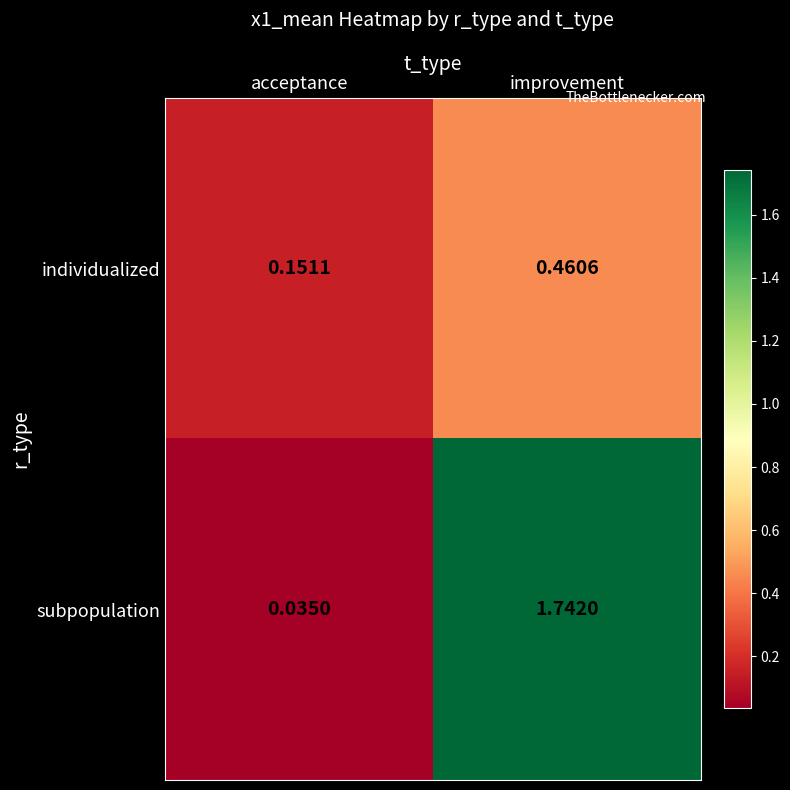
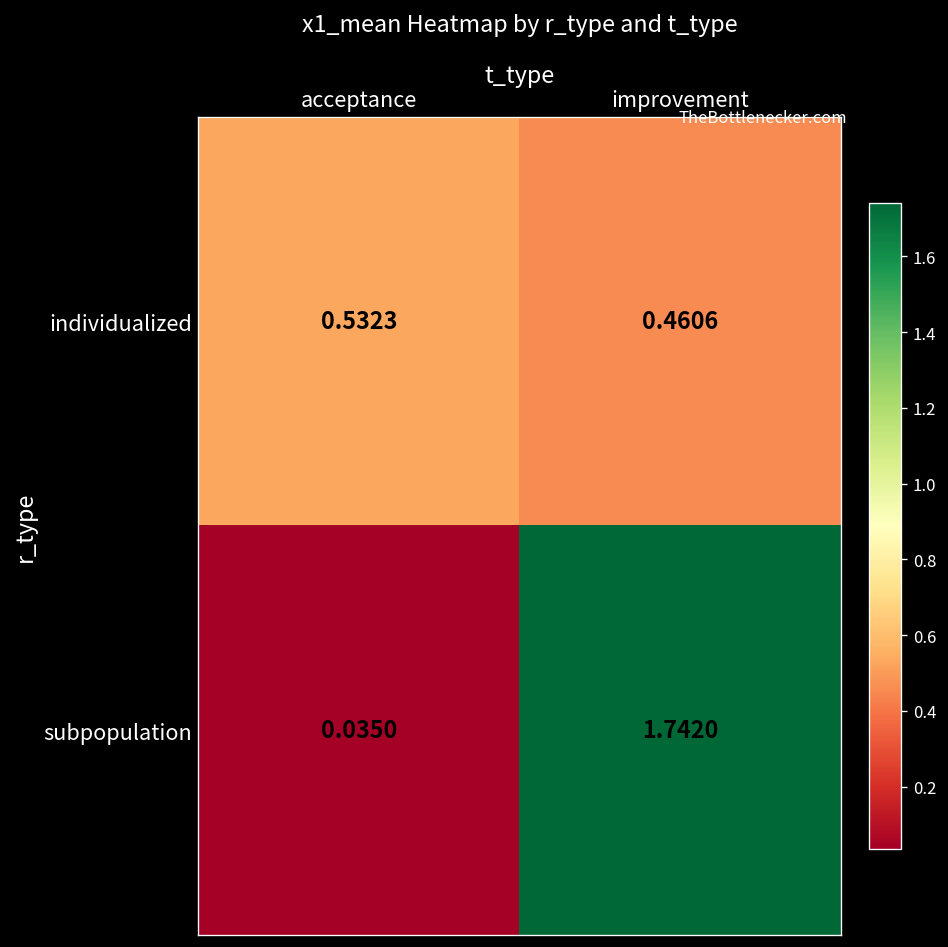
  {
    "individualized": {
-     "acceptance": 0.1511
+     "acceptance": 0.5323
    },
    "subpopulation": {
      "acceptance": 0.0350,
      "improvement": 1.7420
    }
  }
